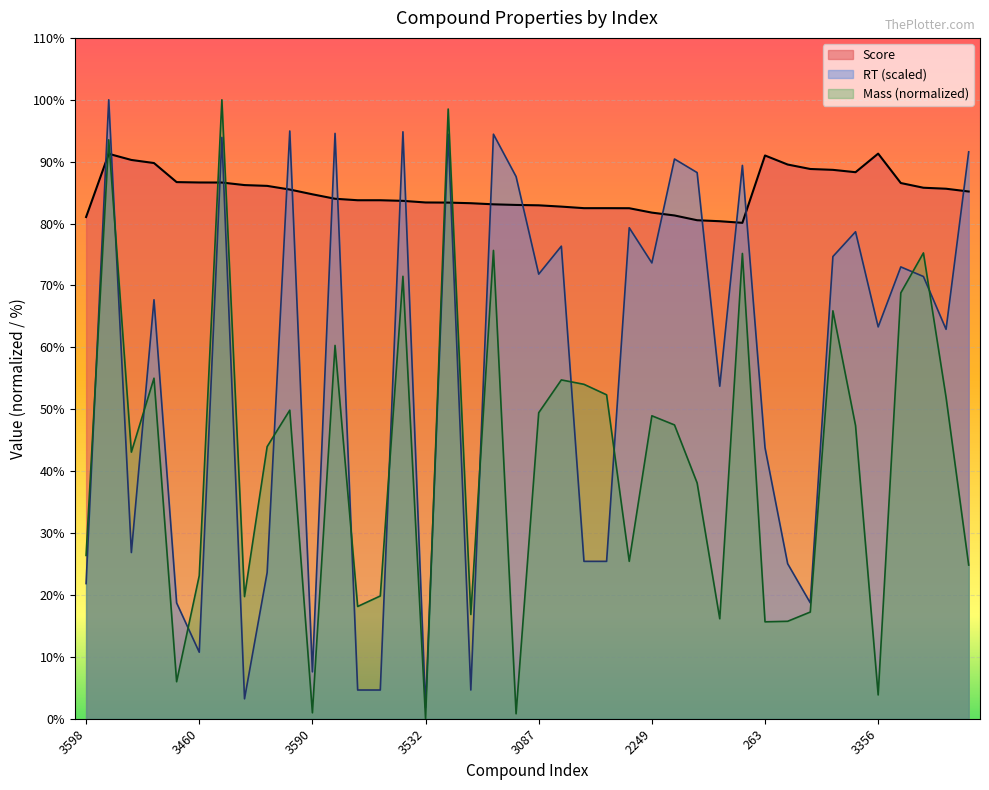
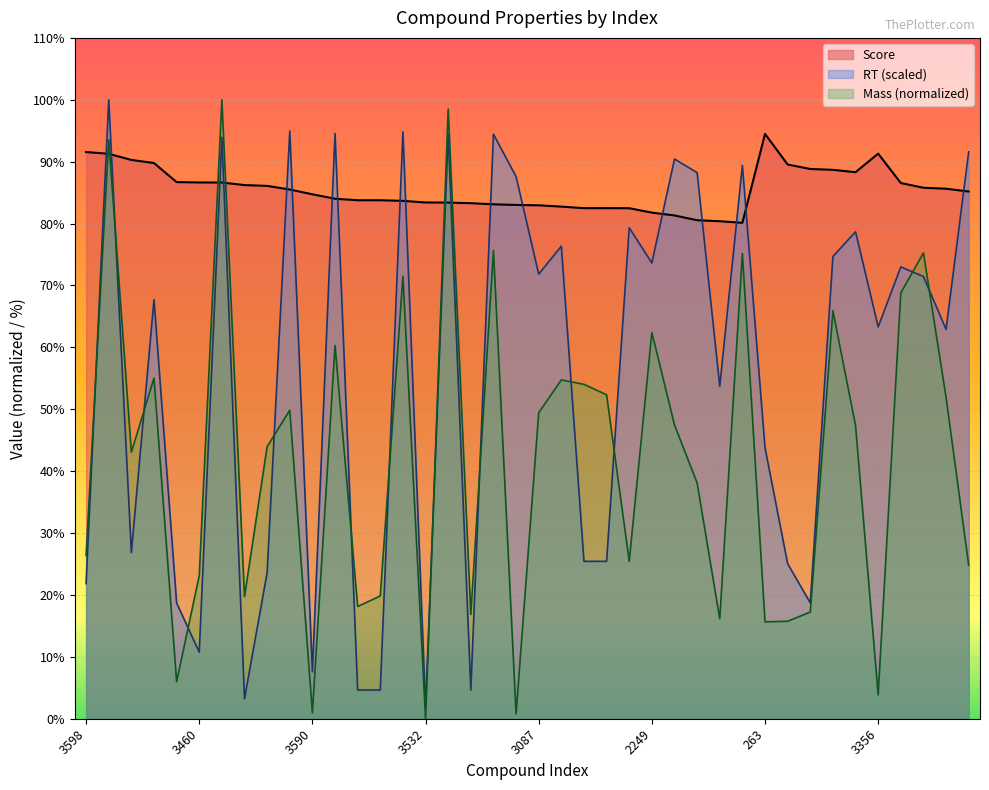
  {
    "Score": {
-     "3598": "81%",
+     "3598": "92%",
      "3460": "87%",
      "3590": "85%",
      "3532": "83%",
      "3087": "83%",
      "2249": "82%",
-     "263": "91%",
+     "263": "94%",
      "3356": "91%"
    },
    "RT (scaled)": {
      "3598": "22%",
      "3460": "11%",
      "3590": "8%",
      "3532": "2%",
      "3087": "72%",
      "2249": "74%",
      "263": "44%",
      "3356": "63%"
    },
    "Mass (normalized)": {
      "3598": "26%",
      "3460": "23%",
      "3590": "1%",
      "3532": "0%",
      "3087": "49%",
-     "2249": "49%",
+     "2249": "62%",
      "263": "16%",
      "3356": "4%"
    }
  }
